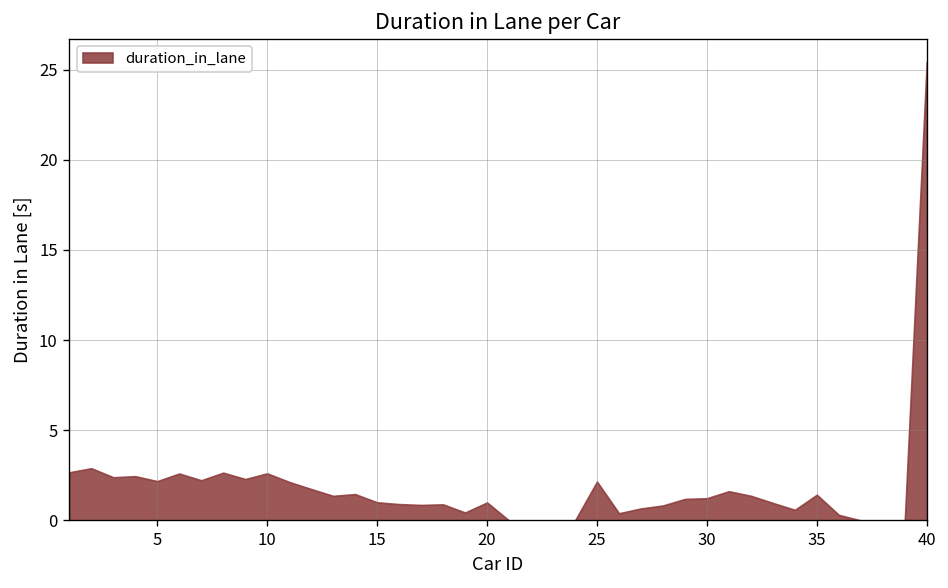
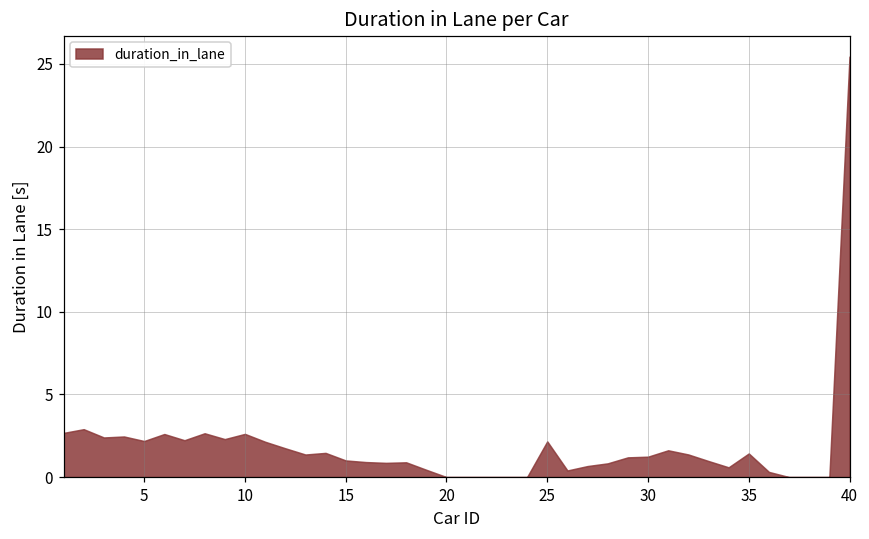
  {
    "5": 2.2,
    "10": 2.6,
    "15": 1,
-   "20": 1,
+   "20": 0,
    "25": 2,
    "30": 1.2,
    "35": 1.4,
    "40": 25.4
  }
